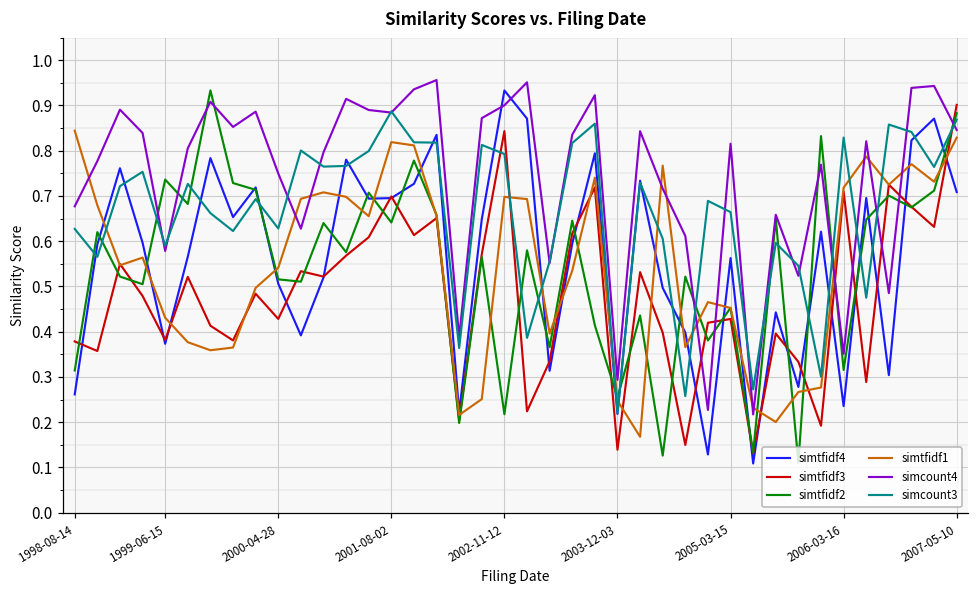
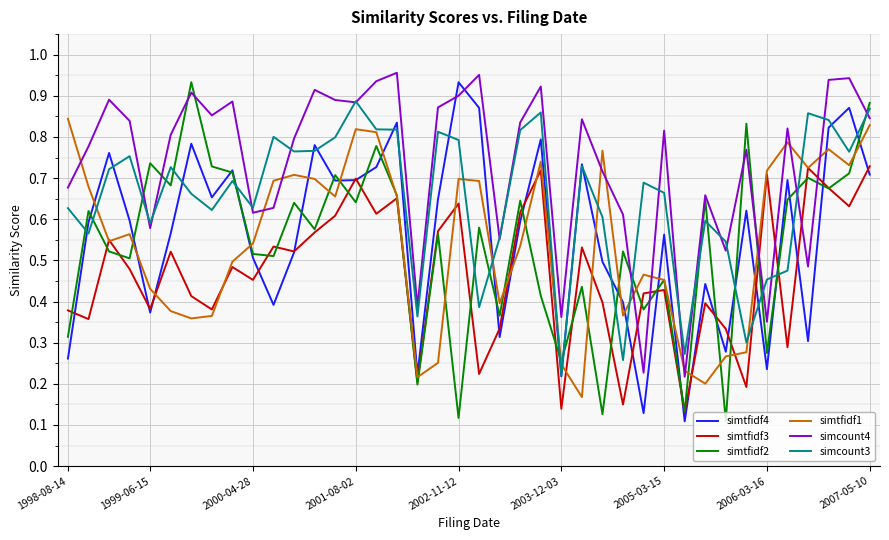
  {
    "simtfidf4": {
      "1998-08-14": 0.26,
      "1999-06-15": 0.37,
      "2000-04-28": 0.51,
      "2002-11-12": 0.93,
      "2005-03-15": 0.56,
      "2006-03-16": 0.24,
      "2007-05-10": 0.71
    },
    "simtfidf3": {
      "1998-08-14": 0.38,
      "1999-06-15": 0.38,
-     "2000-04-28": 0.43,
-     "2002-11-12": 0.84,
+     "2000-04-28": 0.45,
+     "2002-11-12": 0.64,
      "2003-12-03": 0.14,
      "2005-03-15": 0.43,
      "2006-03-16": 0.71,
-     "2007-05-10": 0.90
+     "2007-05-10": 0.73
    },
    "simtfidf2": {
      "1998-08-14": 0.31,
      "1999-06-15": 0.74,
      "2000-04-28": 0.52,
      "2001-08-02": 0.64,
-     "2002-11-12": 0.22,
+     "2002-11-12": 0.12,
      "2003-12-03": 0.25,
-     "2006-03-16": 0.32,
+     "2006-03-16": 0.27,
      "2007-05-10": 0.88
    },
    "simtfidf1": {
      "1998-08-14": 0.84,
      "1999-06-15": 0.43,
      "2000-04-28": 0.54,
      "2001-08-02": 0.82,
      "2002-11-12": 0.70,
      "2003-12-03": 0.25,
      "2006-03-16": 0.72,
      "2007-05-10": 0.83
    },
    "simcount4": {
      "1998-08-14": 0.68,
      "1999-06-15": 0.58,
-     "2000-04-28": 0.75,
+     "2000-04-28": 0.62,
      "2002-11-12": 0.90,
-     "2003-12-03": 0.29,
+     "2003-12-03": 0.36,
      "2005-03-15": 0.82,
      "2006-03-16": 0.35,
      "2007-05-10": 0.85
    },
    "simcount3": {
      "1998-08-14": 0.63,
      "1999-06-15": 0.59,
      "2000-04-28": 0.63,
      "2002-11-12": 0.79,
      "2005-03-15": 0.66,
-     "2006-03-16": 0.83,
+     "2006-03-16": 0.45,
      "2007-05-10": 0.87
    }
  }
